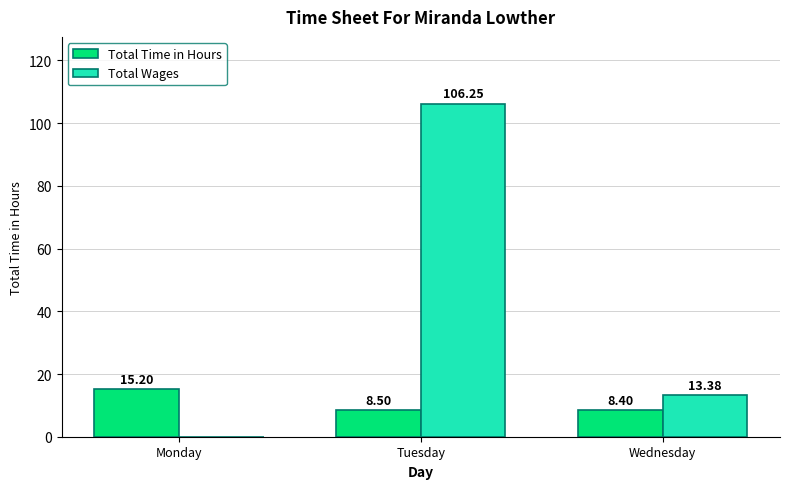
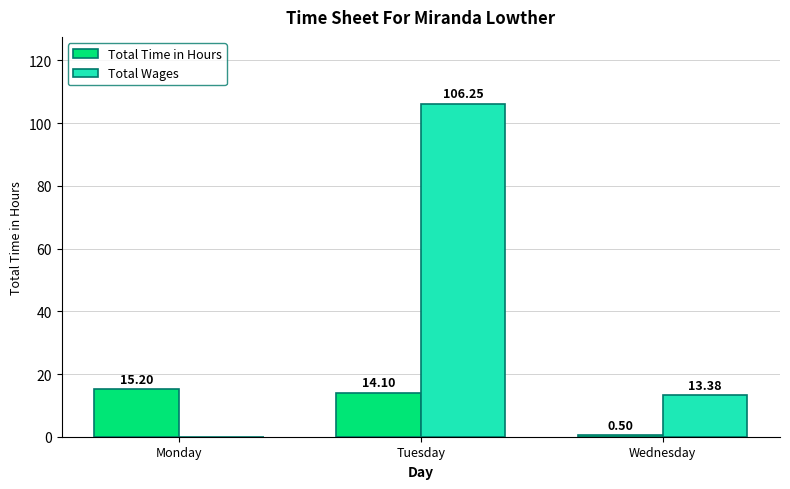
  {
    "Total Time in Hours": {
      "Monday": 15.20,
-     "Tuesday": 8.50,
-     "Wednesday": 8.40
+     "Tuesday": 14.10,
+     "Wednesday": 0.50
    },
    "Total Wages": {
      "Tuesday": 106.25,
      "Wednesday": 13.38
    }
  }
